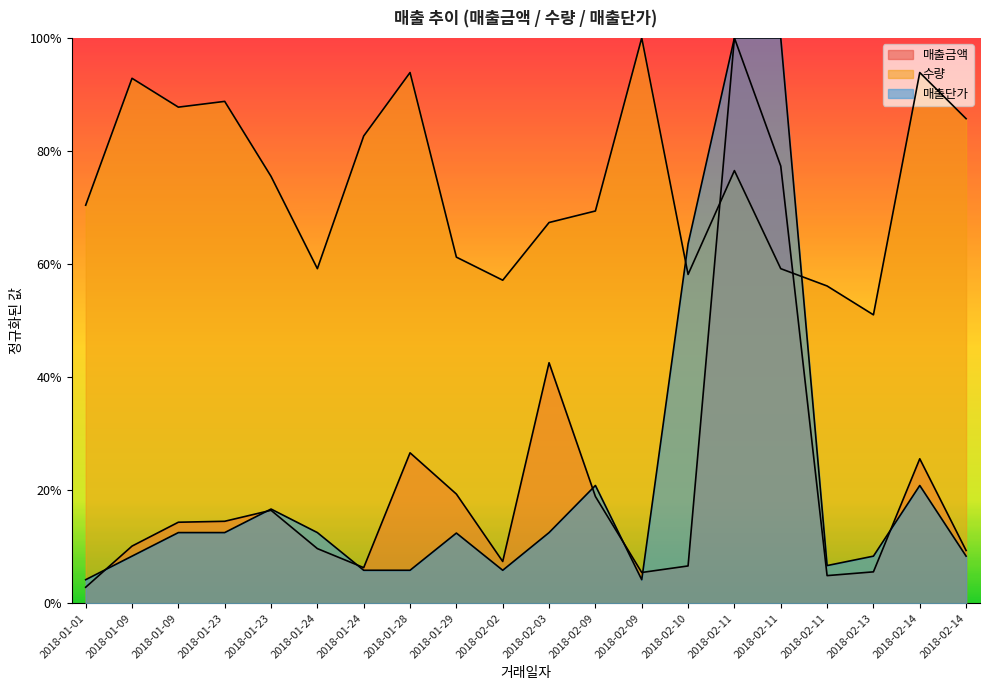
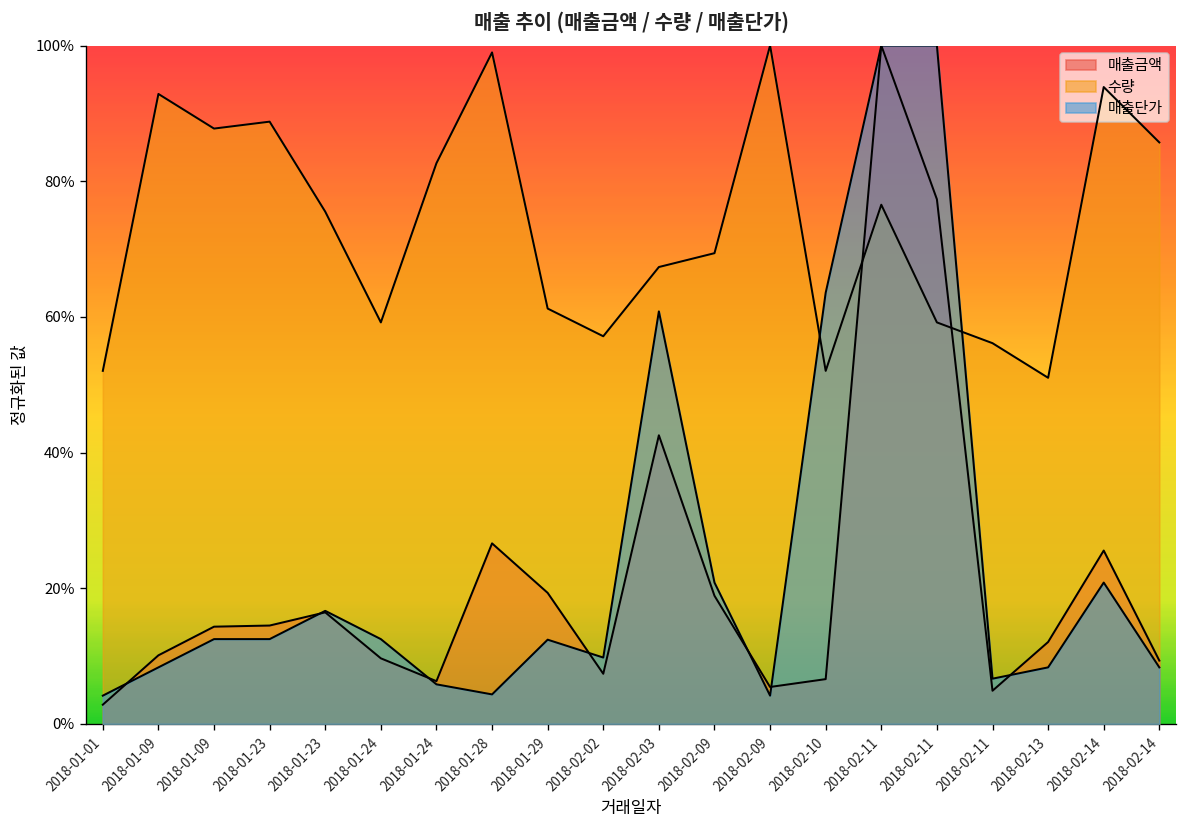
  {
    "매출금액": {
      "2018-01-01": "3%",
      "2018-01-28": "27%",
      "2018-01-29": "19%",
      "2018-02-02": "7%",
      "2018-02-03": "43%",
      "2018-02-10": "7%",
-     "2018-02-13": "6%"
+     "2018-02-13": "12%"
    },
    "수량": {
-     "2018-01-01": "70%",
-     "2018-01-28": "94%",
+     "2018-01-01": "52%",
+     "2018-01-28": "99%",
      "2018-01-29": "61%",
      "2018-02-02": "57%",
      "2018-02-03": "67%",
-     "2018-02-10": "58%",
+     "2018-02-10": "52%",
      "2018-02-13": "51%"
    },
    "매출단가": {
      "2018-01-01": "4%",
-     "2018-01-28": "6%",
+     "2018-01-28": "4%",
      "2018-01-29": "12%",
-     "2018-02-02": "6%",
-     "2018-02-03": "13%",
+     "2018-02-02": "10%",
+     "2018-02-03": "61%",
      "2018-02-10": "64%",
      "2018-02-13": "8%"
    }
  }
